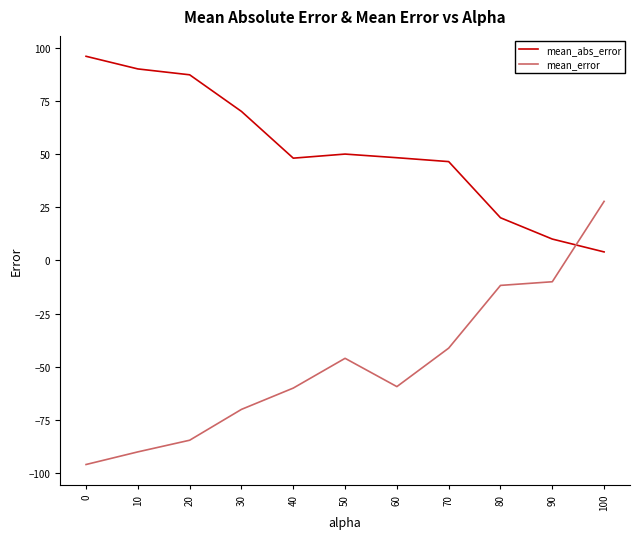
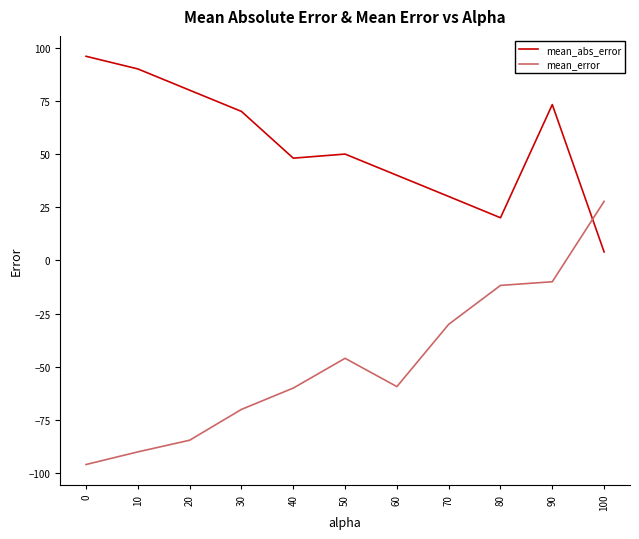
  {
    "mean_abs_error": {
      "0": 96,
      "10": 90,
-     "20": 87,
+     "20": 80,
      "30": 70,
      "40": 48,
      "50": 50,
-     "60": 48,
-     "70": 46,
+     "60": 40,
+     "70": 30,
      "80": 20,
-     "90": 10,
+     "90": 73,
      "100": 4
    },
    "mean_error": {
      "0": -96,
      "10": -90,
      "20": -85,
      "30": -70,
      "40": -60,
      "50": -46,
      "60": -59,
-     "70": -41,
+     "70": -30,
      "80": -12,
      "90": -10,
      "100": 28
    }
  }
